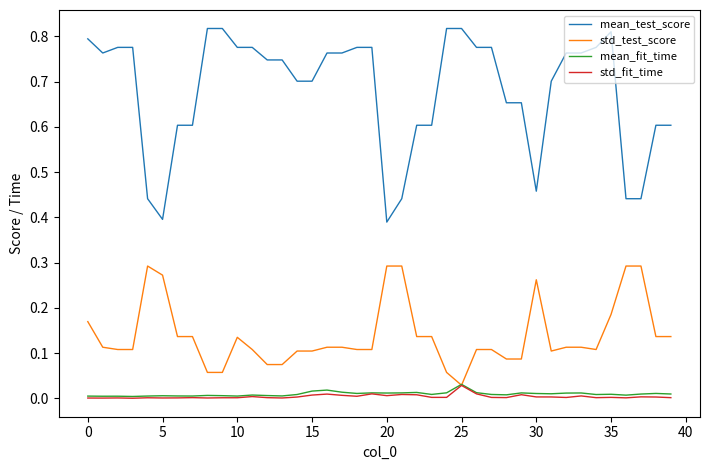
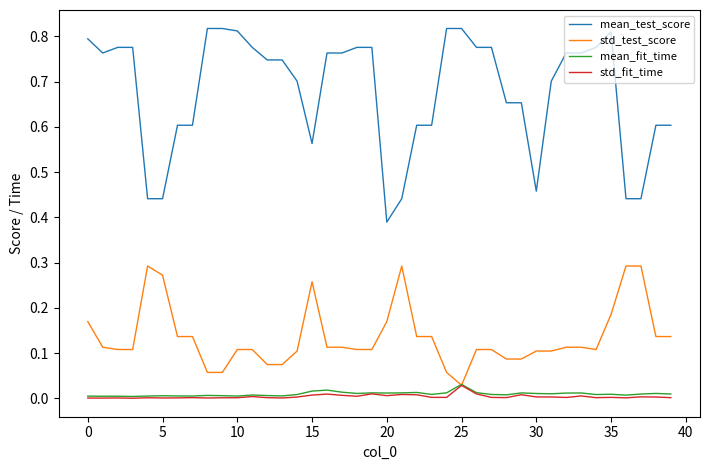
  {
    "mean_test_score": {
      "0": 0.79,
-     "5": 0.40,
-     "10": 0.78,
-     "15": 0.70,
+     "5": 0.44,
+     "10": 0.81,
+     "15": 0.56,
      "20": 0.39,
      "25": 0.82,
      "30": 0.46
    },
    "std_test_score": {
      "0": 0.17,
      "5": 0.27,
-     "10": 0.13,
-     "15": 0.10,
-     "20": 0.29,
-     "30": 0.26,
+     "10": 0.11,
+     "15": 0.26,
+     "20": 0.17,
+     "30": 0.10,
      "35": 0.19
    },
    "mean_fit_time": {
      "15": 0.02,
      "20": 0.01,
      "30": 0.01,
      "35": 0.01
    },
    "std_fit_time": {
      "15": 0.01,
      "20": 0.01,
      "30": 0.00,
      "35": 0.00
    }
  }
